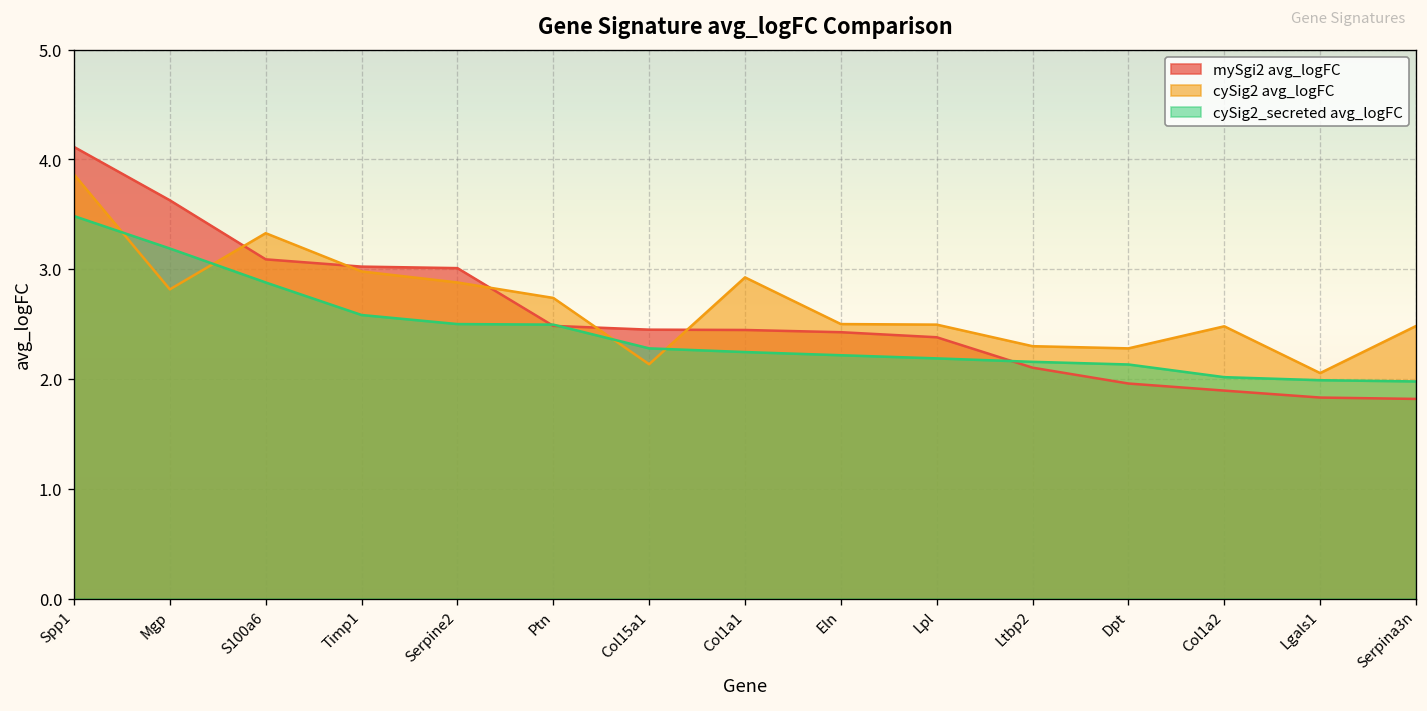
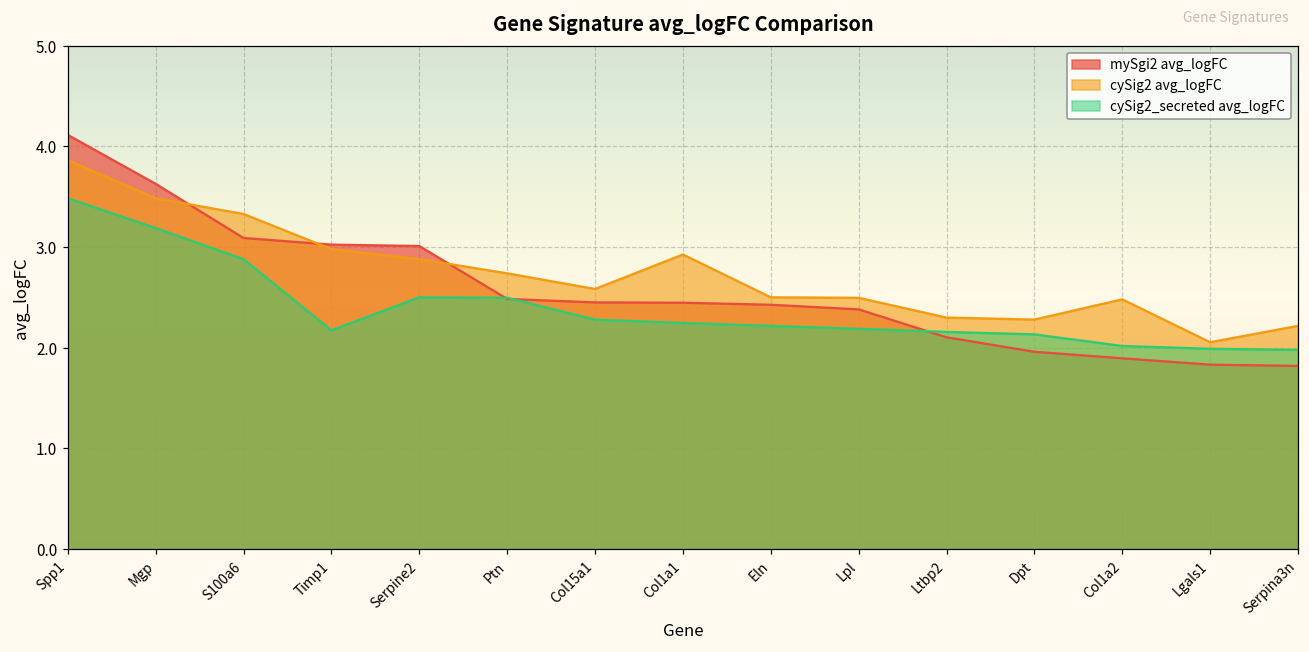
  {
    "mySgi2 avg_logFC": {
      "Spp1": 4.1,
      "Mgp": 3.6,
      "S100a6": 3.1,
      "Timp1": 3.0,
      "Serpine2": 3.0,
      "Col15a1": 2.4,
      "Col1a1": 2.4,
      "Eln": 2.4,
      "Lpl": 2.4,
      "Ltbp2": 2.1,
      "Dpt": 2.0,
      "Col1a2": 1.9,
      "Lgals1": 1.8,
      "Serpina3n": 1.8
    },
    "cySig2 avg_logFC": {
      "Spp1": 3.9,
-     "Mgp": 2.8,
+     "Mgp": 3.5,
      "S100a6": 3.3,
      "Timp1": 3.0,
      "Serpine2": 2.9,
      "Ptn": 2.7,
-     "Col15a1": 2.1,
+     "Col15a1": 2.6,
      "Col1a1": 2.9,
      "Eln": 2.5,
      "Lpl": 2.5,
      "Ltbp2": 2.3,
      "Dpt": 2.3,
      "Col1a2": 2.5,
      "Lgals1": 2.1,
-     "Serpina3n": 2.5
+     "Serpina3n": 2.2
    },
    "cySig2_secreted avg_logFC": {
      "Spp1": 3.5,
      "Mgp": 3.2,
      "S100a6": 2.9,
-     "Timp1": 2.6,
+     "Timp1": 2.2,
      "Serpine2": 2.5,
      "Col15a1": 2.3,
      "Col1a1": 2.2,
      "Eln": 2.2,
      "Lpl": 2.2,
      "Ltbp2": 2.2,
      "Dpt": 2.1,
      "Col1a2": 2.0,
      "Lgals1": 2.0,
      "Serpina3n": 2.0
    }
  }
